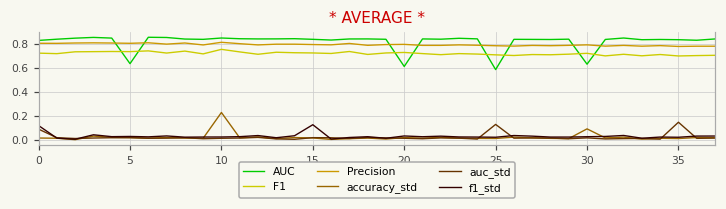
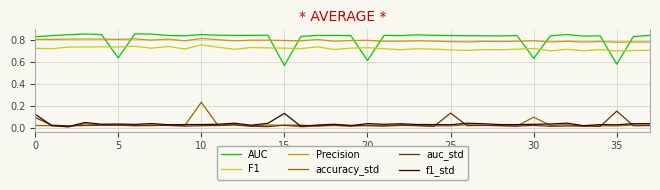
  {
    "AUC": {
      "0": 0.83,
      "5": 0.64,
      "10": 0.85,
-     "15": 0.84,
+     "15": 0.57,
      "20": 0.61,
-     "25": 0.59,
+     "25": 0.84,
      "30": 0.63,
-     "35": 0.84
+     "35": 0.58
    },
    "accuracy_std": {
      "0": 0.02,
      "10": 0.23,
      "30": 0.10
    },
    "auc_std": {
      "0": 0.09,
      "25": 0.13,
      "35": 0.15
    },
    "f1_std": {
      "0": 0.12,
      "15": 0.13
    }
  }
